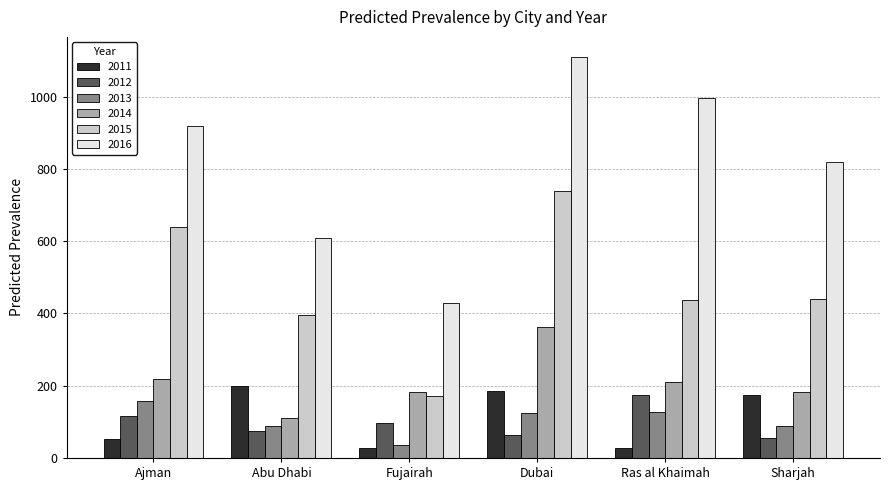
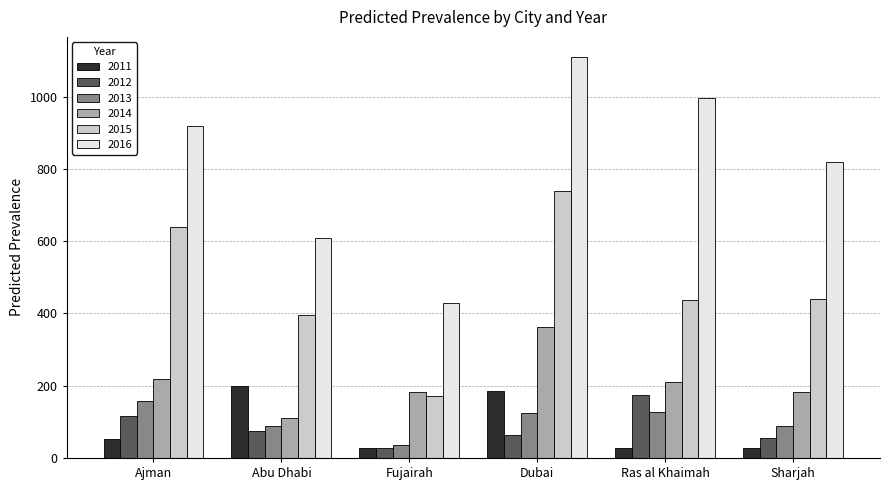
  {
    "2011": {
      "Ajman": 50,
      "Abu Dhabi": 200,
      "Fujairah": 30,
      "Dubai": 190,
      "Ras al Khaimah": 30,
-     "Sharjah": 180
+     "Sharjah": 30
    },
    "2012": {
      "Ajman": 120,
      "Abu Dhabi": 80,
-     "Fujairah": 100,
+     "Fujairah": 30,
      "Dubai": 60,
      "Ras al Khaimah": 170,
      "Sharjah": 60
    }
  }
